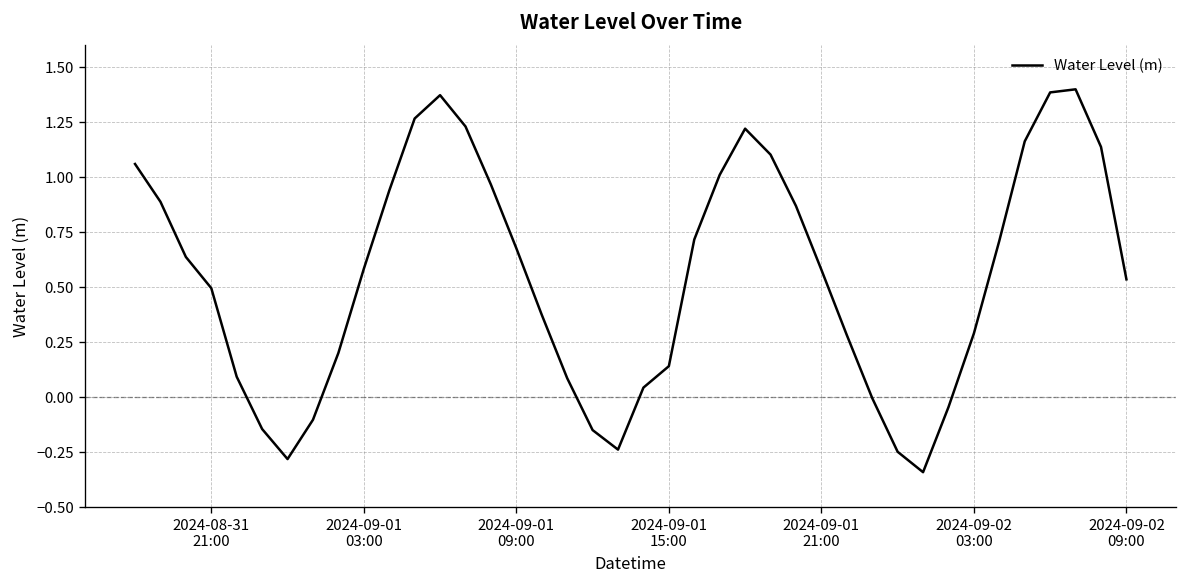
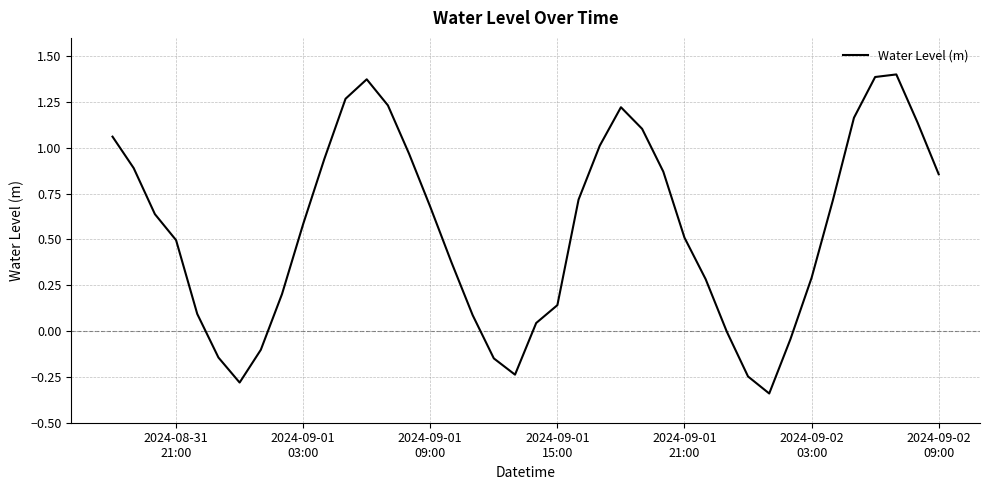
  {
    "2024-08-31 21:00": 0.50,
    "2024-09-01 03:00": 0.58,
    "2024-09-01 09:00": 0.68,
    "2024-09-01 15:00": 0.14,
-   "2024-09-01 21:00": 0.58,
+   "2024-09-01 21:00": 0.51,
    "2024-09-02 03:00": 0.29,
-   "2024-09-02 09:00": 0.54
+   "2024-09-02 09:00": 0.86
  }
